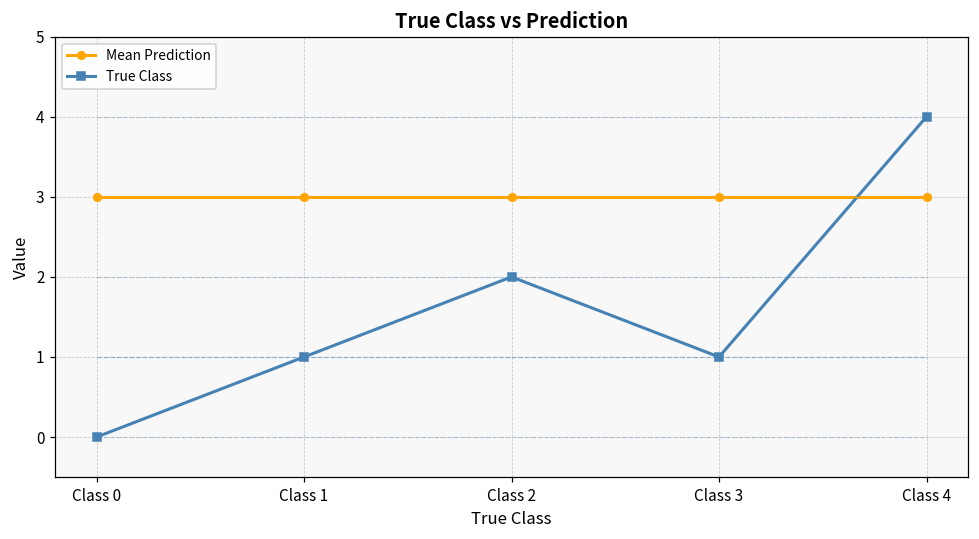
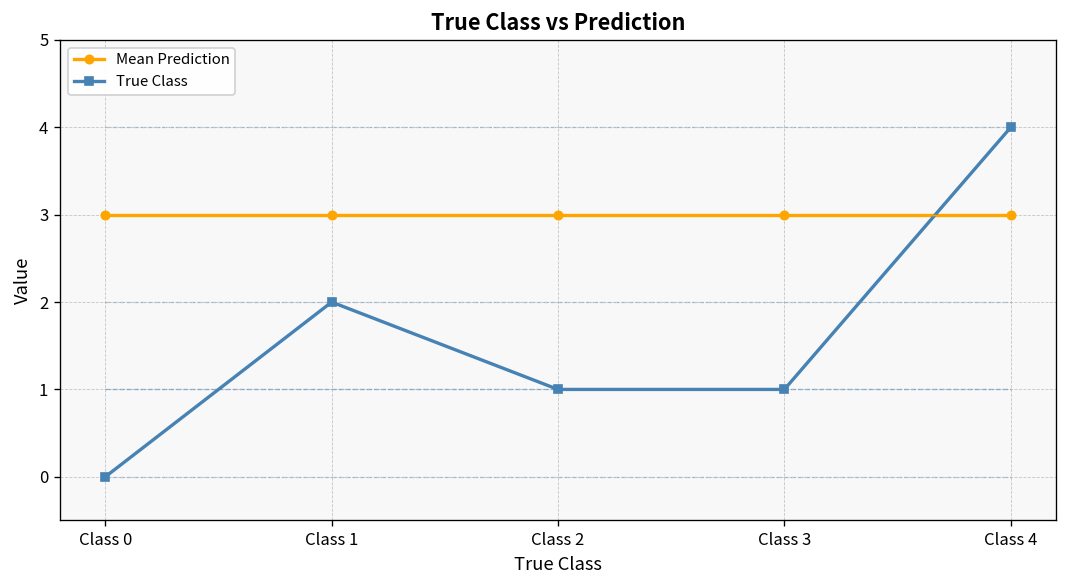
  {
    "Mean Prediction": {
      "Class 0": 3,
      "Class 1": 3,
      "Class 2": 3,
      "Class 3": 3,
      "Class 4": 3
    },
    "True Class": {
      "Class 0": 0,
-     "Class 1": 1,
-     "Class 2": 2,
+     "Class 1": 2,
+     "Class 2": 1,
      "Class 3": 1,
      "Class 4": 4
    }
  }
